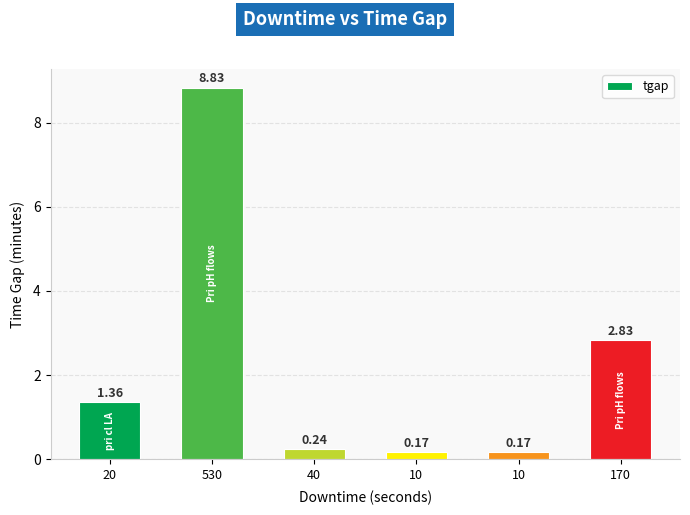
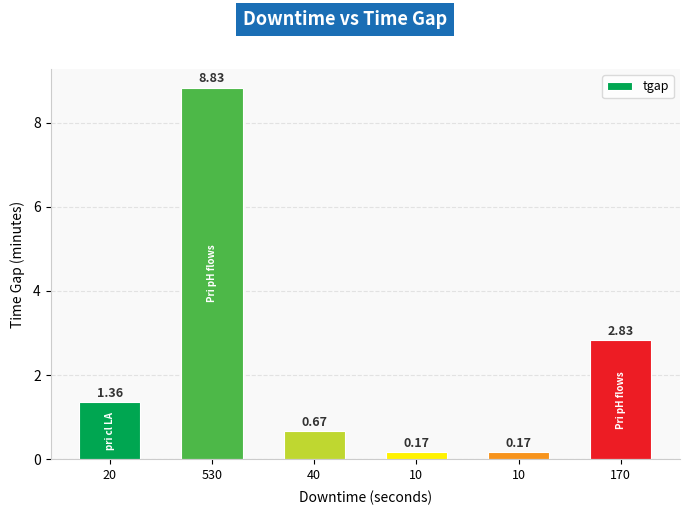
  {
    "20": 1.36,
    "530": 8.83,
-   "40": 0.24,
+   "40": 0.67,
    "170": 2.83
  }
